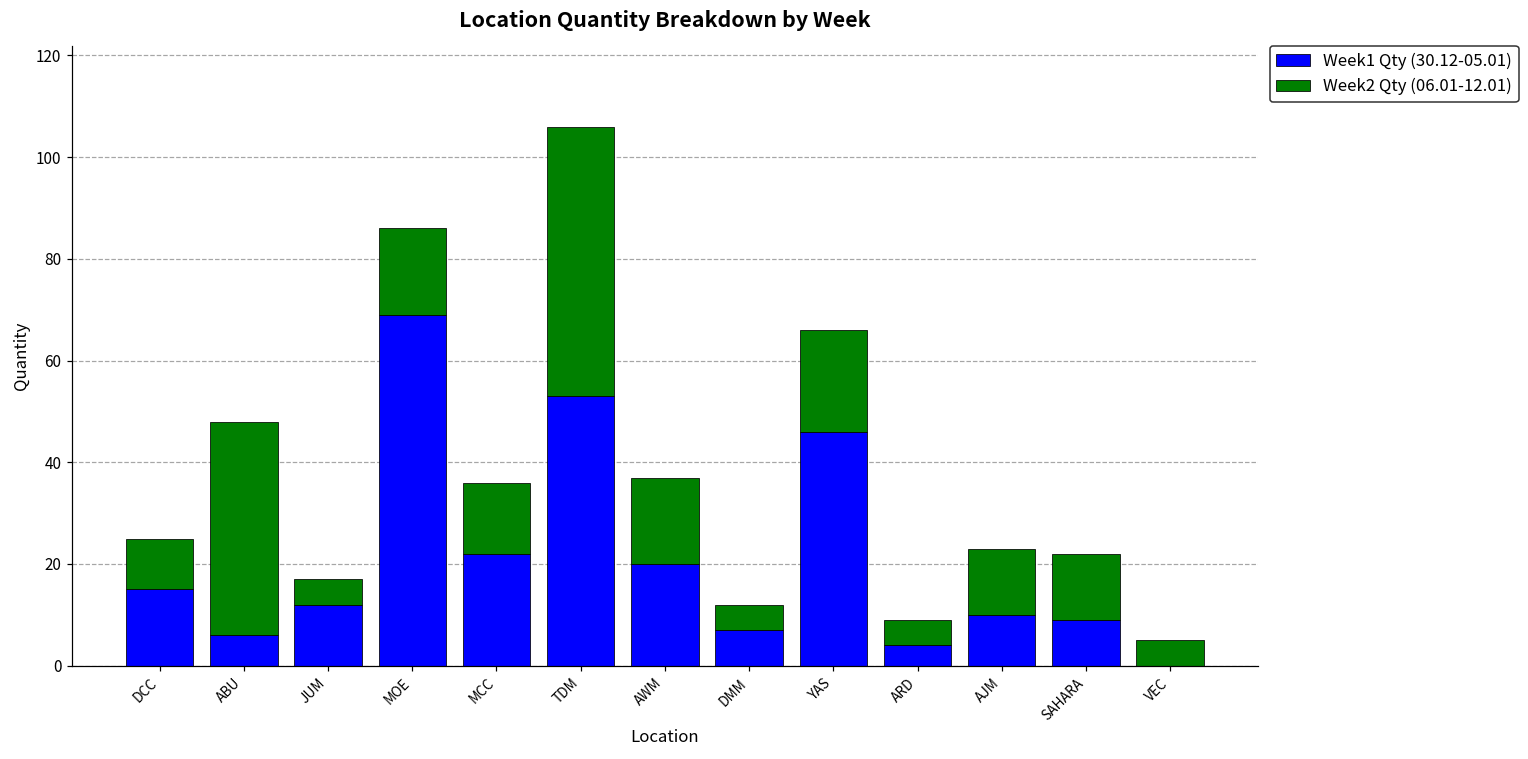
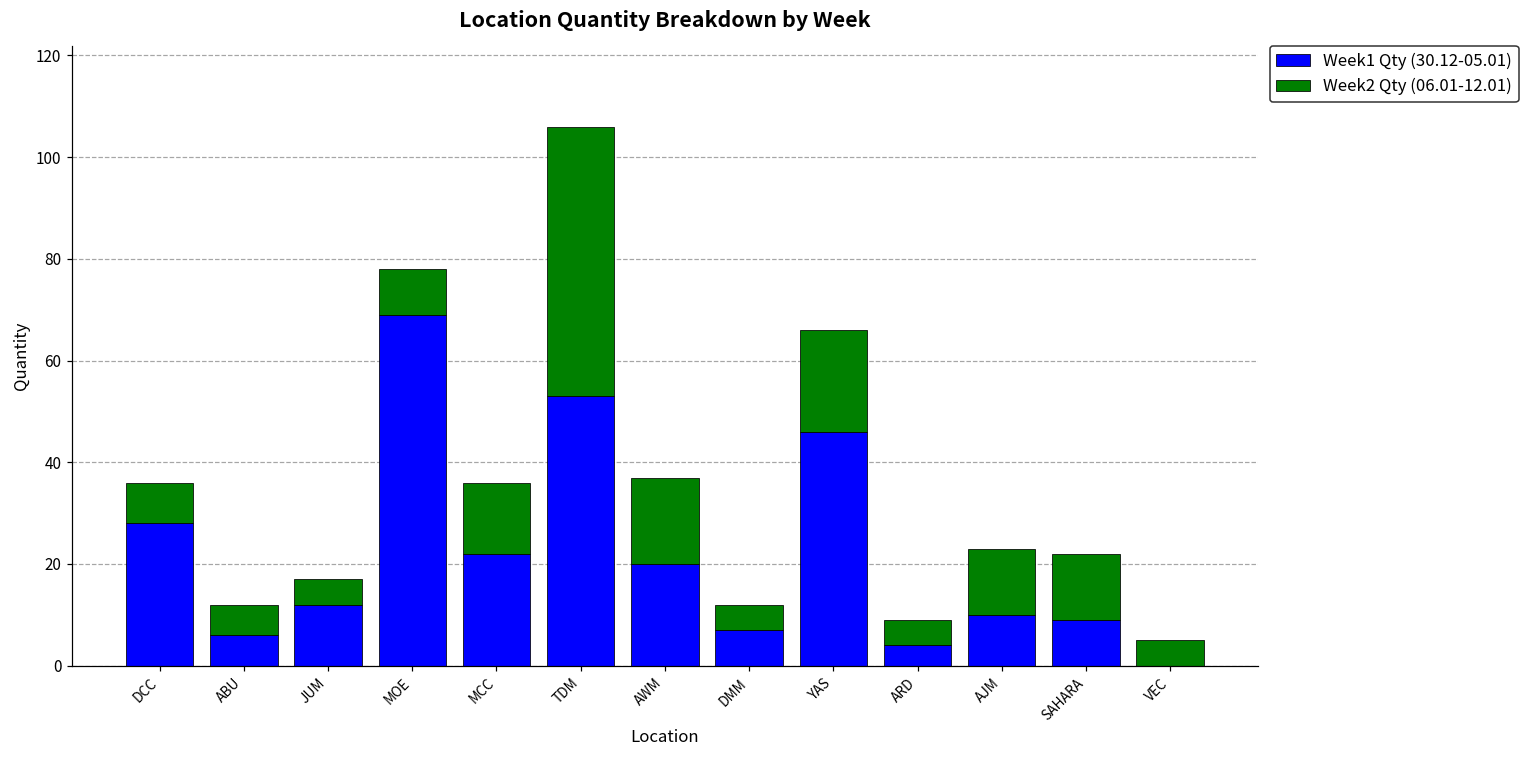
  {
    "Week1 Qty (30.12-05.01)": {
-     "DCC": 15,
+     "DCC": 28,
      "ABU": 6,
      "JUM": 12,
      "MOE": 69,
      "MCC": 22,
      "TDM": 53,
      "AWM": 20,
      "DMM": 7,
      "YAS": 46,
      "ARD": 4,
      "AJM": 10,
      "SAHARA": 9,
      "VEC": 0
    },
    "Week2 Qty (06.01-12.01)": {
-     "DCC": 10,
-     "ABU": 42,
+     "DCC": 8,
+     "ABU": 6,
      "JUM": 5,
-     "MOE": 17,
+     "MOE": 9,
      "MCC": 14,
      "TDM": 53,
      "AWM": 17,
      "DMM": 5,
      "YAS": 20,
      "ARD": 5,
      "AJM": 13,
      "SAHARA": 13,
      "VEC": 5
    }
  }
